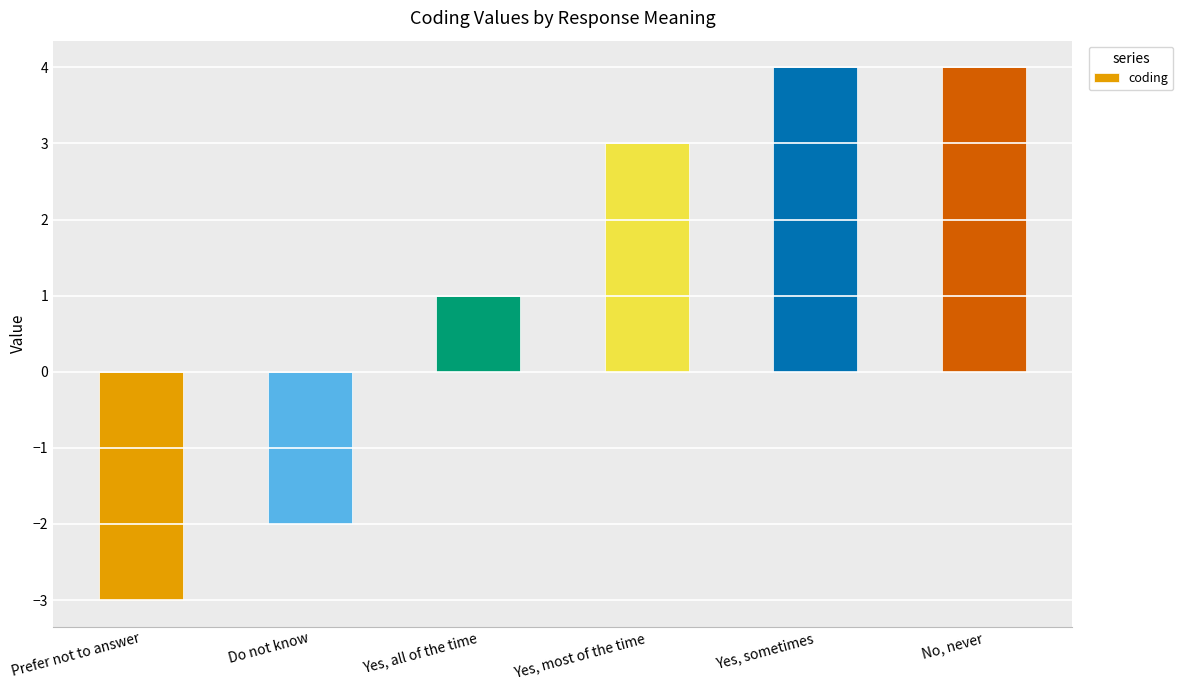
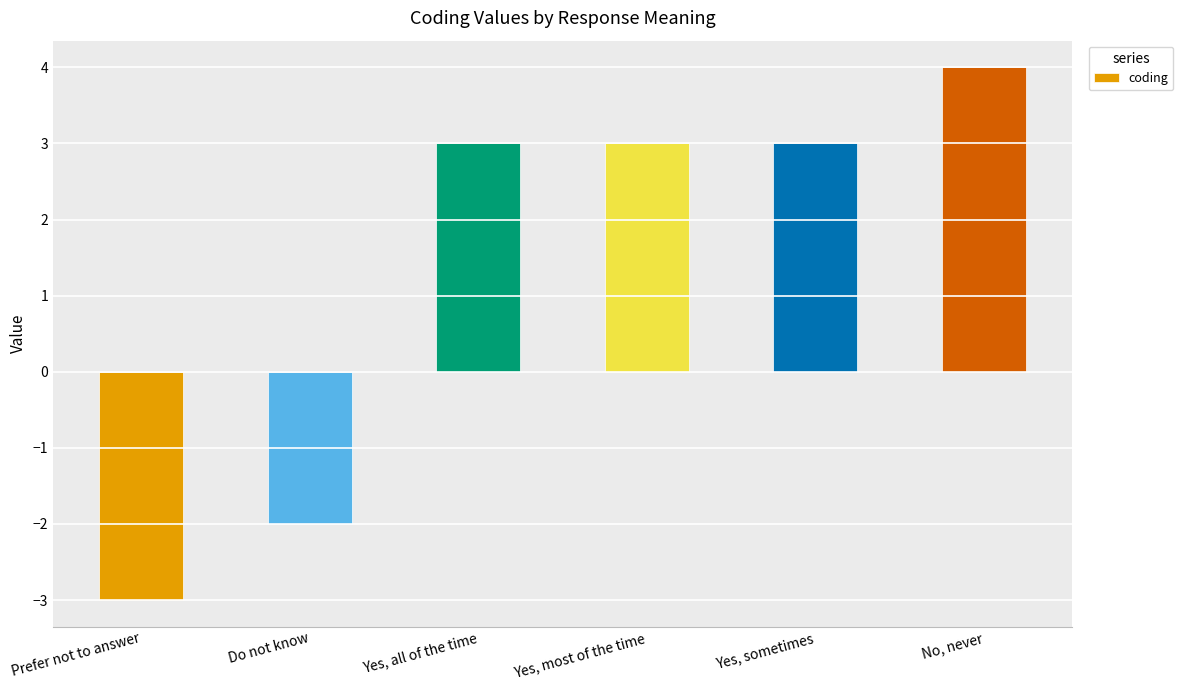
  {
    "Prefer not to answer": -3,
    "Do not know": -2,
-   "Yes, all of the time": 1,
+   "Yes, all of the time": 3,
    "Yes, most of the time": 3,
-   "Yes, sometimes": 4,
+   "Yes, sometimes": 3,
    "No, never": 4
  }
